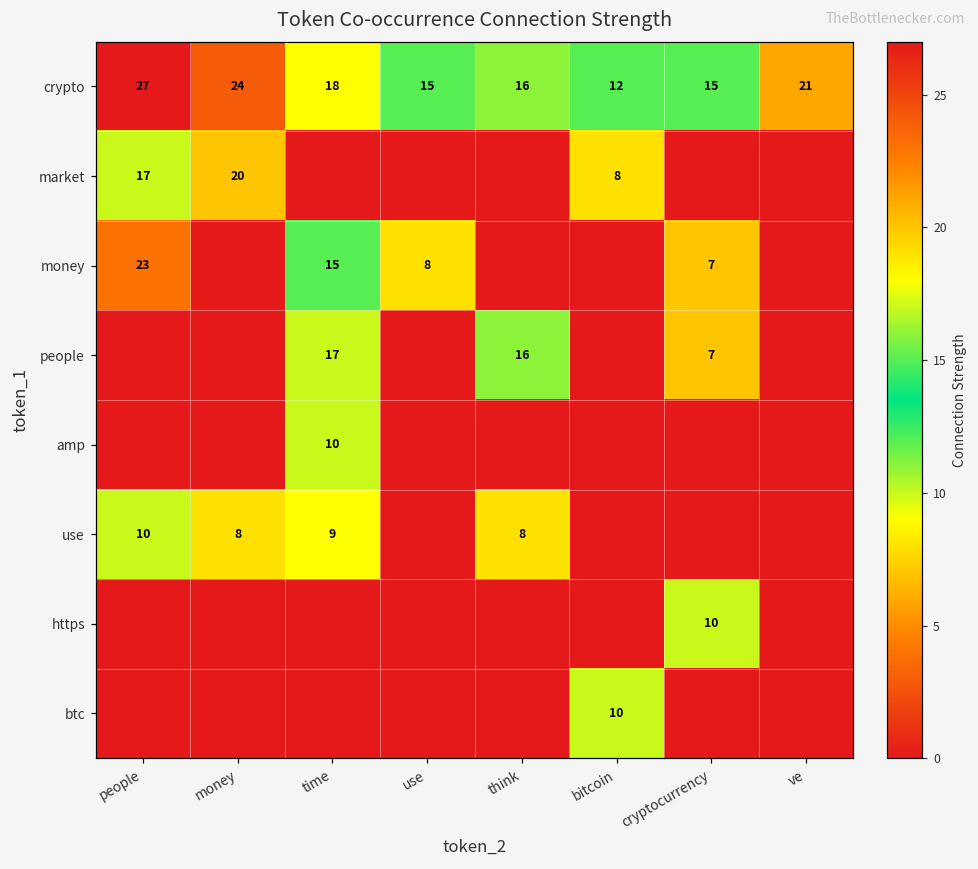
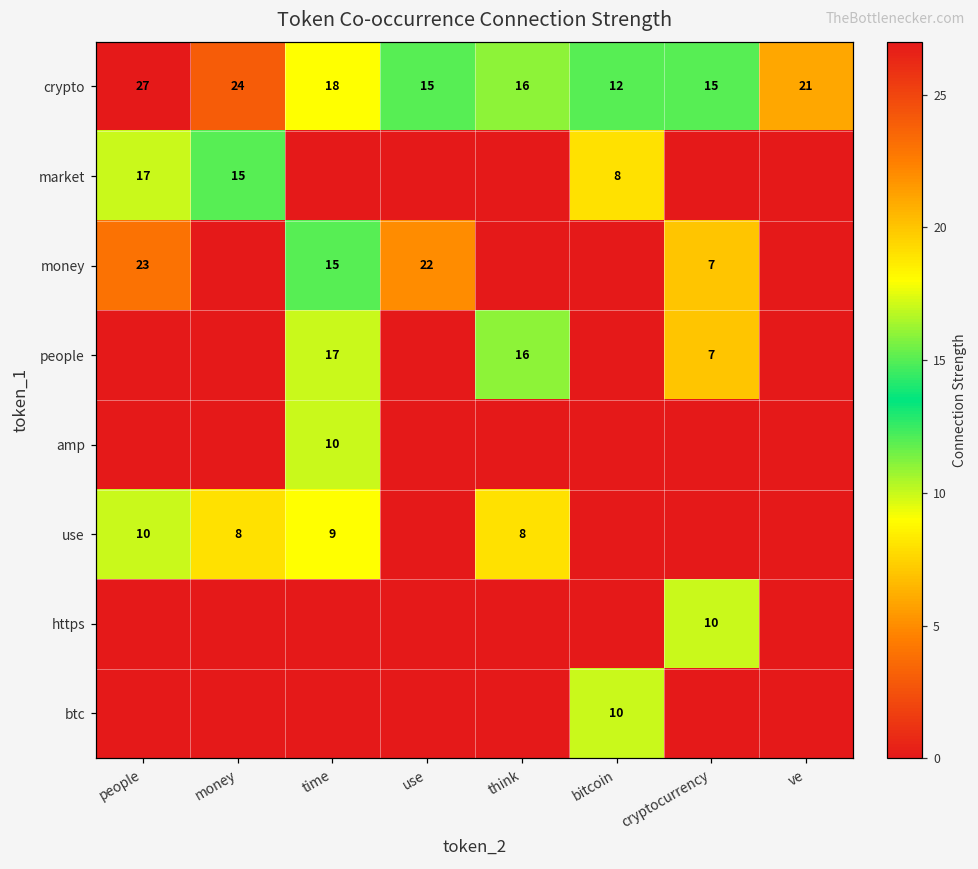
  {
    "crypto": {
      "people": 27,
      "money": 24,
      "time": 18,
      "use": 15,
      "think": 16,
      "bitcoin": 12,
      "cryptocurrency": 15,
      "ve": 21
    },
    "market": {
      "people": 17,
-     "money": 20,
+     "money": 15,
      "bitcoin": 8
    },
    "money": {
      "people": 23,
      "time": 15,
-     "use": 8,
+     "use": 22,
      "cryptocurrency": 7
    },
    "people": {
      "time": 17,
      "think": 16,
      "cryptocurrency": 7
    },
    "amp": {
      "time": 10
    },
    "use": {
      "people": 10,
      "money": 8,
      "time": 9,
      "think": 8
    },
    "https": {
      "cryptocurrency": 10
    },
    "btc": {
      "bitcoin": 10
    }
  }
